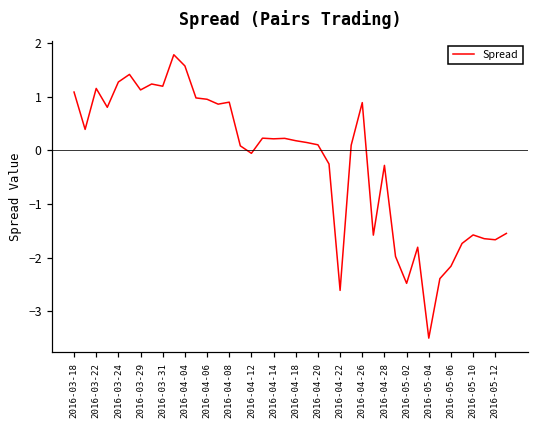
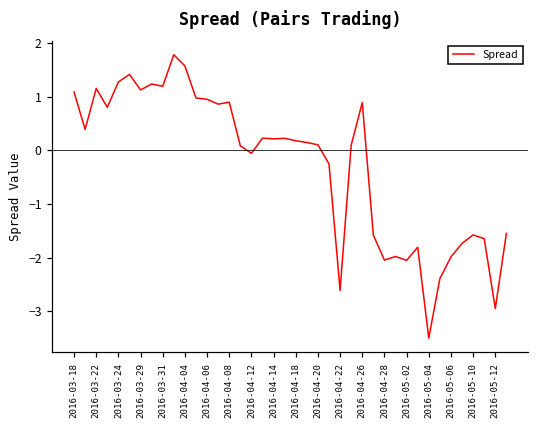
  {
    "2016-03-18": 1.1,
    "2016-03-22": 1.2,
    "2016-03-24": 1.3,
    "2016-03-29": 1.1,
    "2016-03-31": 1.2,
    "2016-04-04": 1.6,
    "2016-04-06": 1.0,
    "2016-04-08": 0.9,
    "2016-04-12": -0.1,
    "2016-04-14": 0.2,
    "2016-04-18": 0.2,
    "2016-04-20": 0.1,
    "2016-04-22": -2.6,
    "2016-04-26": 0.9,
-   "2016-04-28": -0.3,
-   "2016-05-02": -2.5,
+   "2016-04-28": -2.0,
+   "2016-05-02": -2.0,
    "2016-05-04": -3.5,
-   "2016-05-06": -2.2,
+   "2016-05-06": -2.0,
    "2016-05-10": -1.6,
-   "2016-05-12": -1.7
+   "2016-05-12": -2.9
  }
